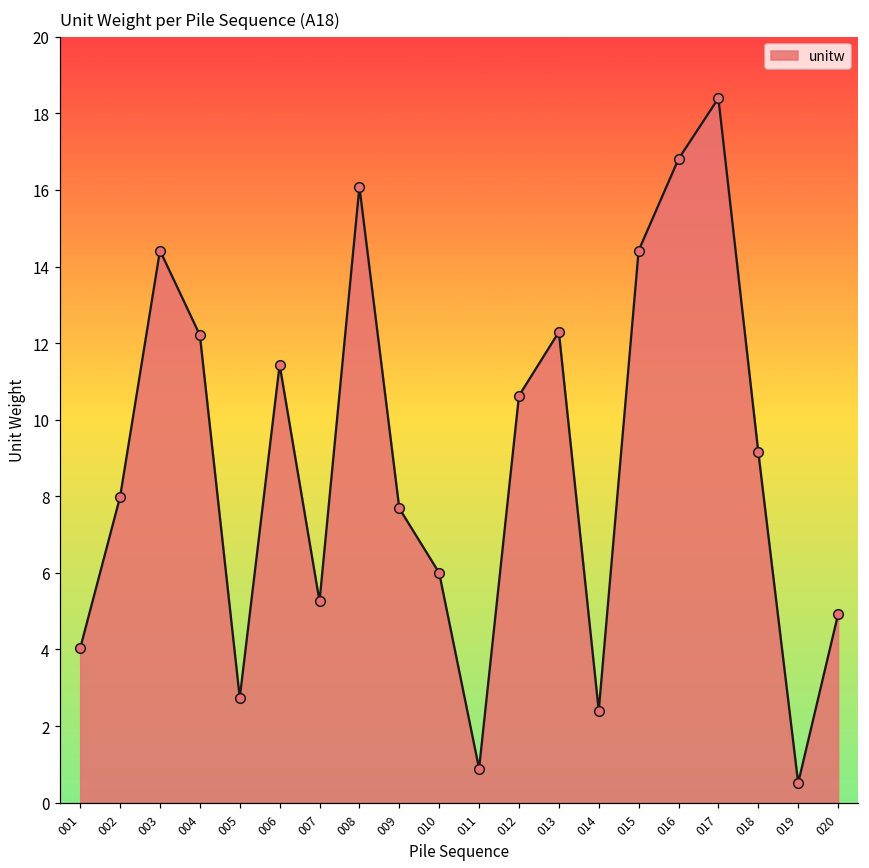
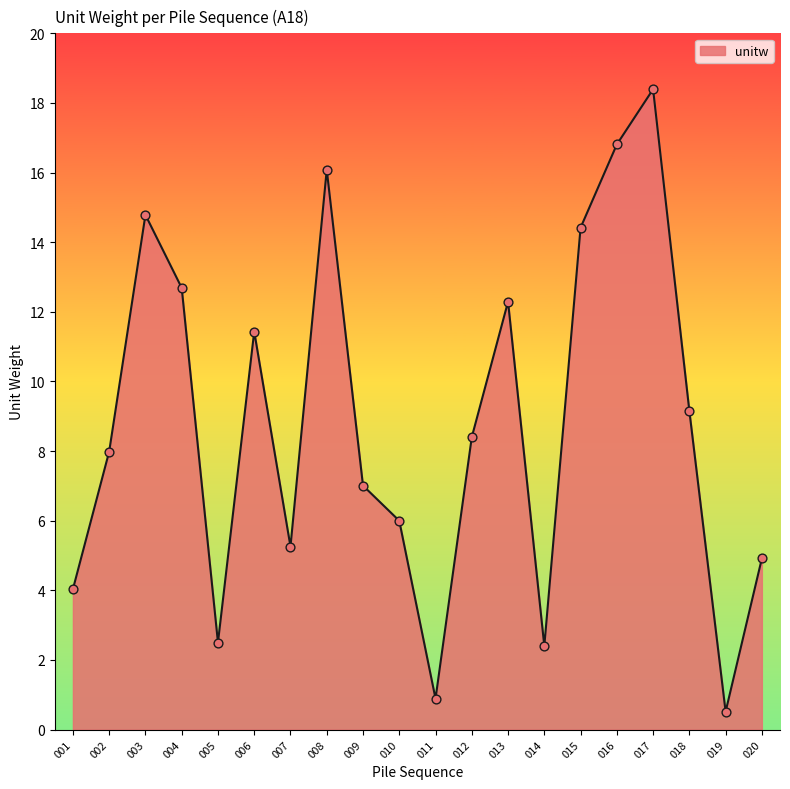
  {
    "001": 4.0,
    "002": 8.0,
-   "003": 14.4,
-   "004": 12.2,
-   "005": 2.7,
+   "003": 14.8,
+   "004": 12.7,
+   "005": 2.5,
    "006": 11.4,
    "007": 5.3,
    "008": 16.1,
-   "009": 7.7,
+   "009": 7.0,
    "010": 6.0,
    "011": 0.9,
-   "012": 10.6,
+   "012": 8.4,
    "013": 12.3,
    "014": 2.4,
    "015": 14.4,
    "016": 16.8,
    "017": 18.4,
    "018": 9.2,
    "019": 0.5,
    "020": 4.9
  }
